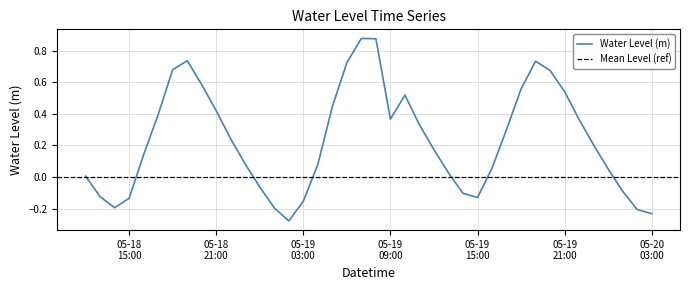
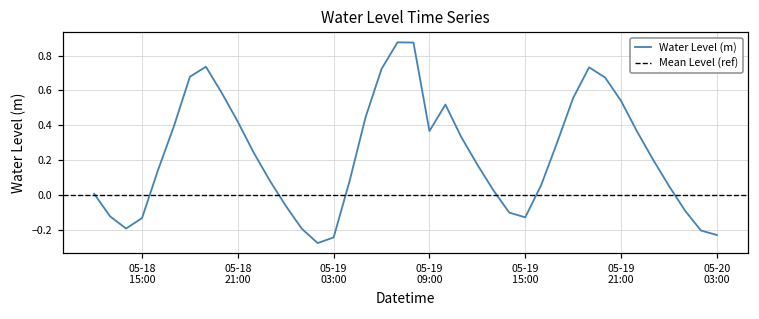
  {
    "05-18 15:00": -0.13,
    "05-18 21:00": 0.42,
-   "05-19 03:00": -0.15,
+   "05-19 03:00": -0.24,
    "05-19 09:00": 0.37,
    "05-19 15:00": -0.13,
    "05-19 21:00": 0.54,
    "05-20 03:00": -0.23
  }
